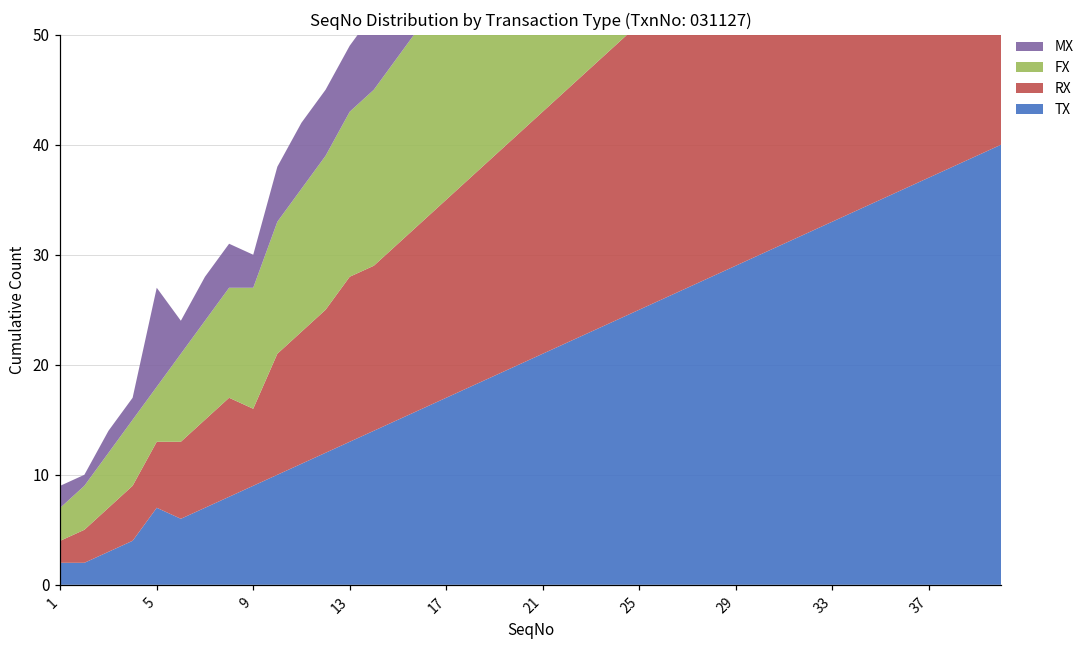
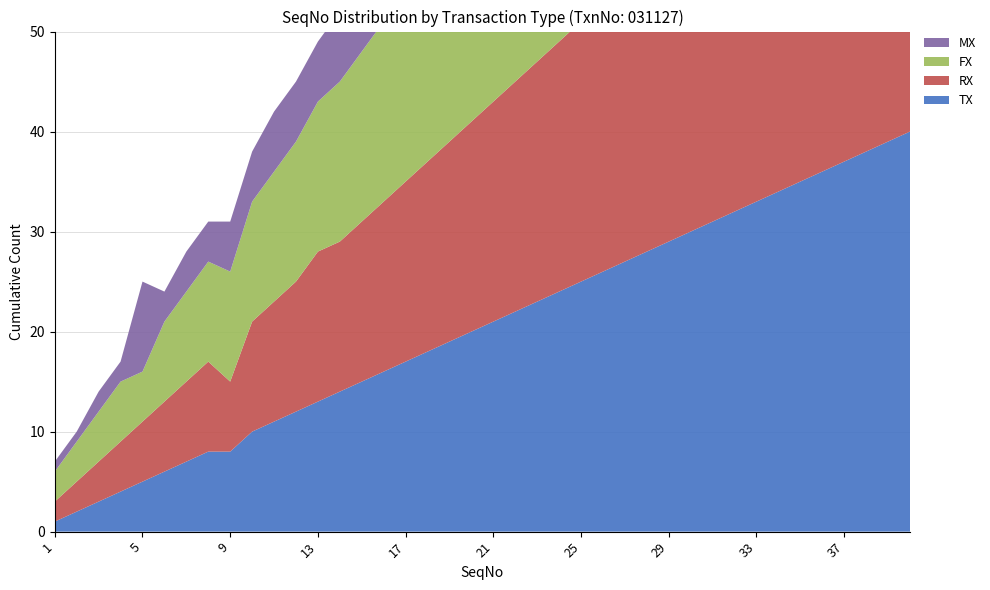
  {
    "TX": {
-     "1": 2,
-     "5": 7,
-     "9": 9,
+     "1": 1,
+     "5": 5,
+     "9": 8,
      "13": 13,
      "17": 17,
      "21": 21,
      "25": 25,
      "29": 29,
      "33": 33,
      "37": 37
    },
    "RX": {
      "1": 2,
      "5": 6,
      "9": 7,
      "13": 15,
      "17": 18,
      "21": 22
    },
    "FX": {
      "1": 3,
      "5": 5,
      "9": 11,
      "13": 15
    },
    "MX": {
-     "1": 2,
+     "1": 1,
      "5": 9,
-     "9": 3,
+     "9": 5,
      "13": 6
    }
  }
